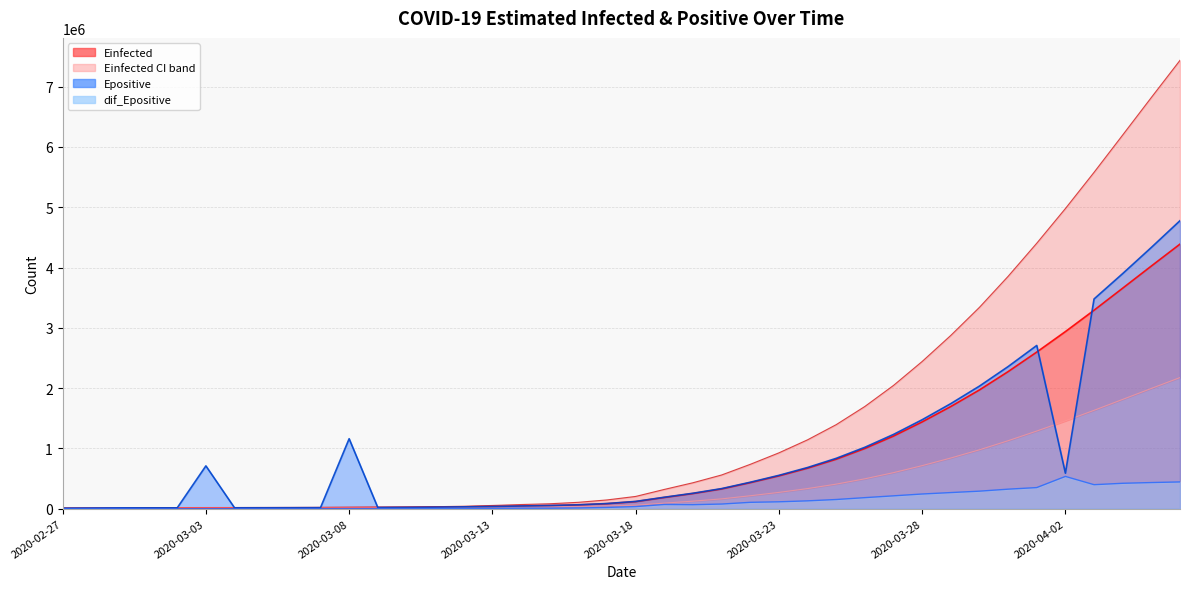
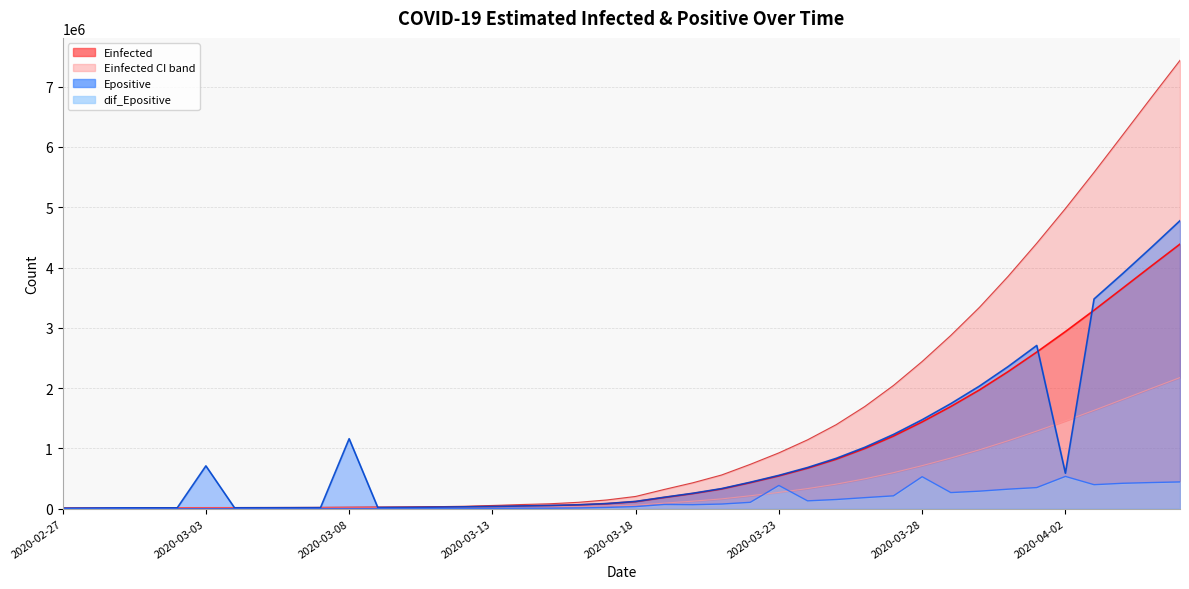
  {
    "Epositive": {
      "2020-03-03": 700000,
      "2020-03-08": 1200000,
      "2020-04-02": 600000
    },
    "dif_Epositive": {
-     "2020-03-23": 100000,
-     "2020-03-28": 200000,
+     "2020-03-23": 400000,
+     "2020-03-28": 500000,
      "2020-04-02": 500000
    }
  }
